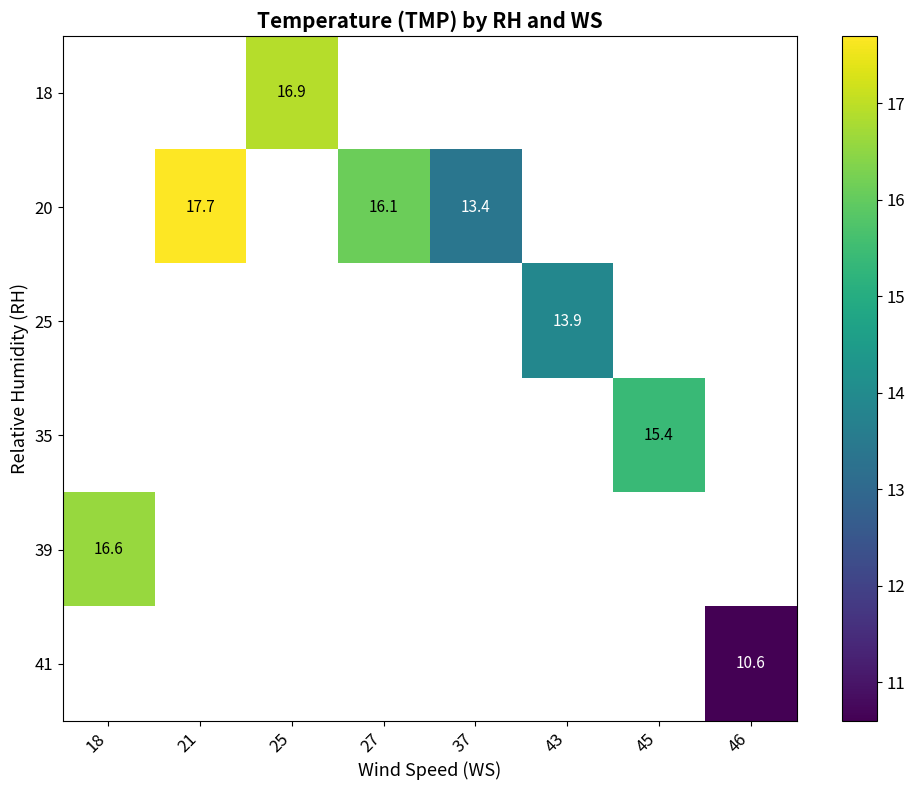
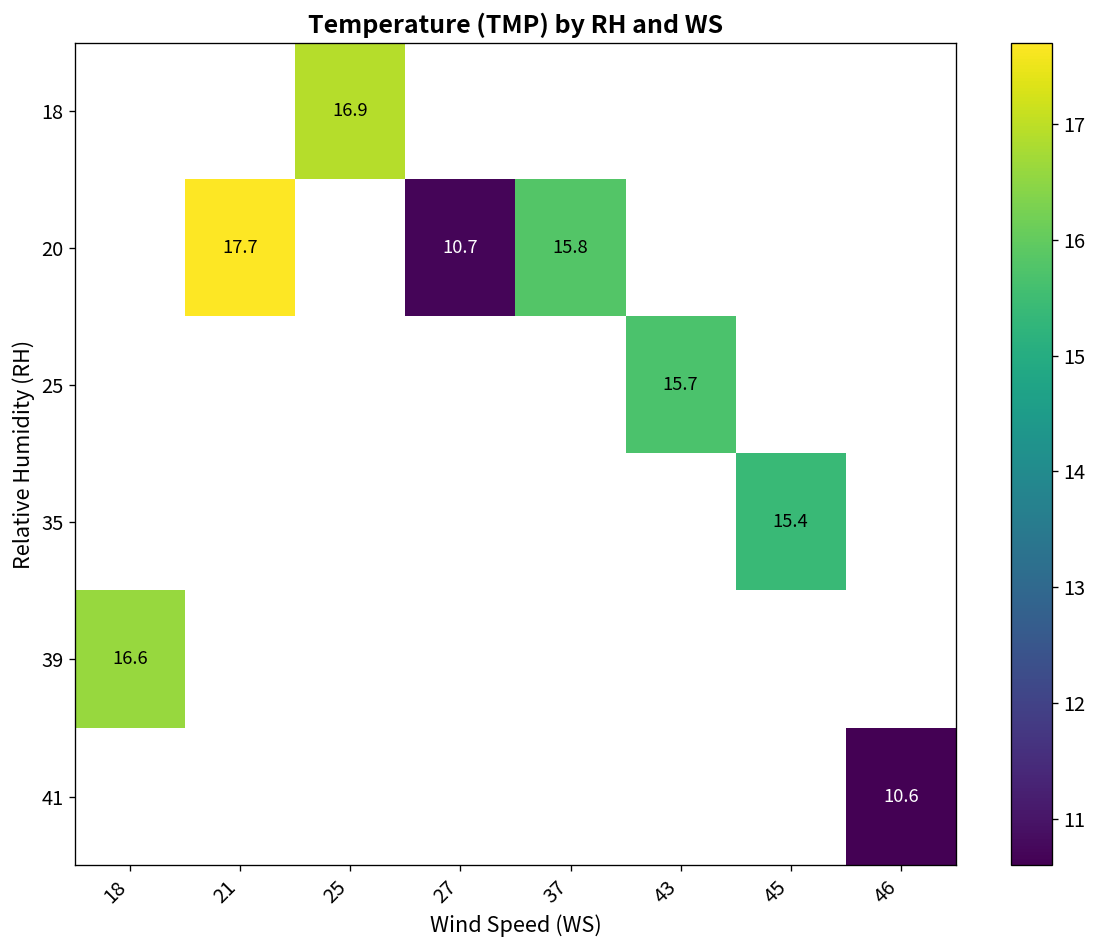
  {
    "18": {
      "25": 16.9
    },
    "20": {
      "21": 17.7,
-     "27": 16.1,
-     "37": 13.4
+     "27": 10.7,
+     "37": 15.8
    },
    "25": {
-     "43": 13.9
+     "43": 15.7
    },
    "35": {
      "45": 15.4
    },
    "39": {
      "18": 16.6
    },
    "41": {
      "46": 10.6
    }
  }
